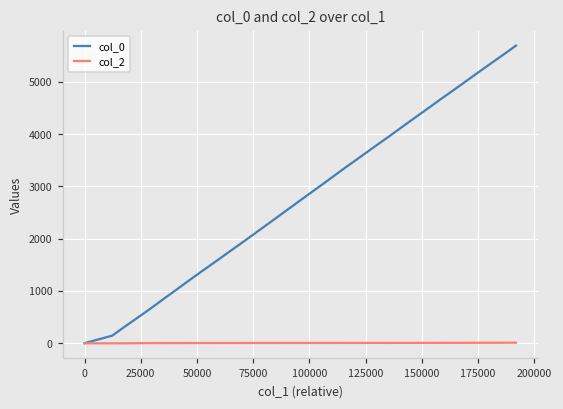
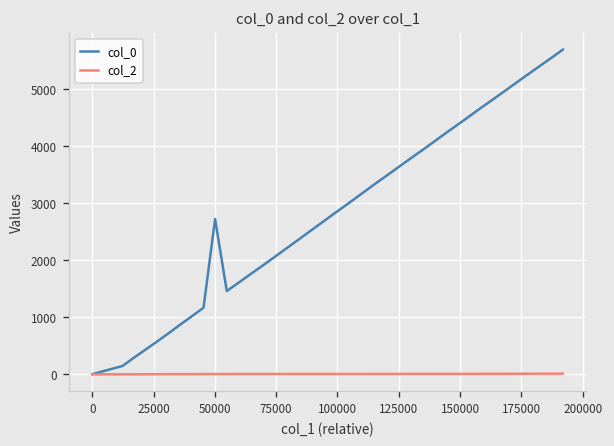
  {
    "col_0": {
-     "50000": 1300
+     "50000": 2700
    },
    "col_2": {
      "50000": 0
    }
  }
